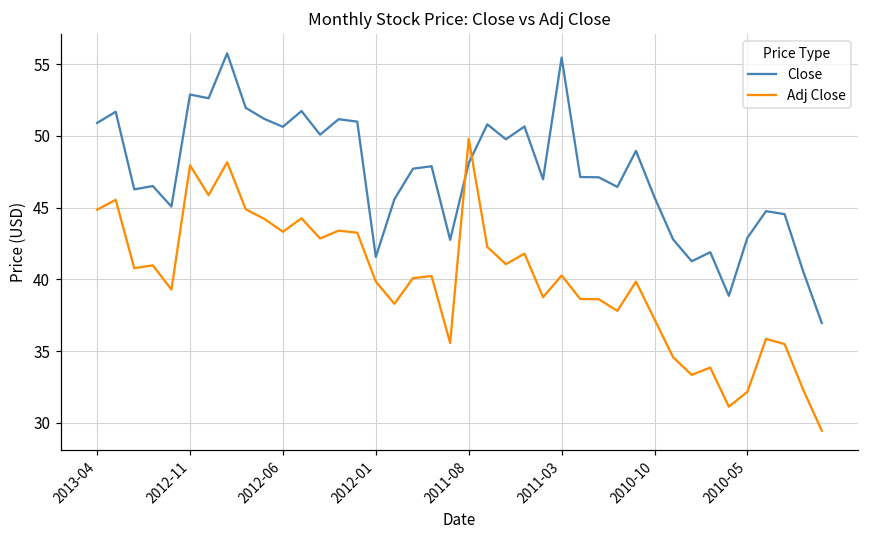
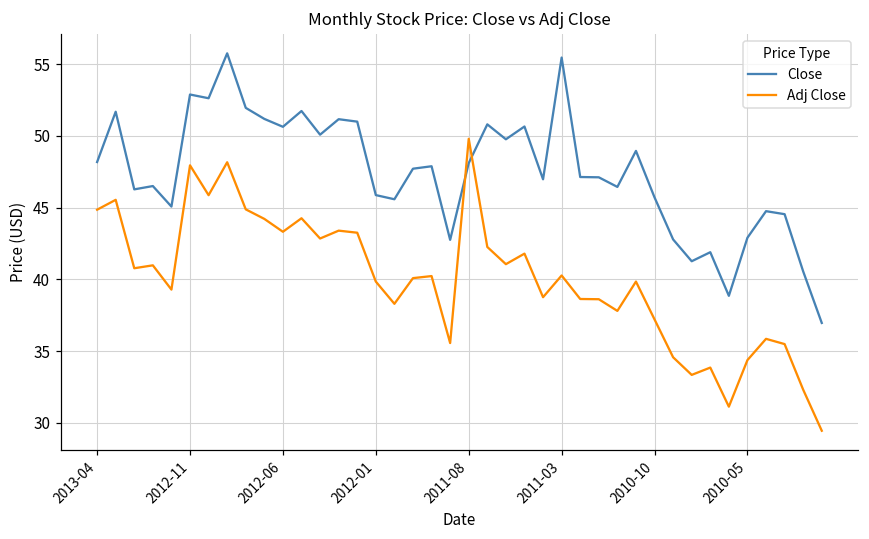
  {
    "Close": {
-     "2013-04": 50.9,
+     "2013-04": 48.2,
      "2012-11": 52.9,
      "2012-06": 50.6,
-     "2012-01": 41.6,
+     "2012-01": 45.9,
      "2011-08": 48.1,
      "2011-03": 55.5,
      "2010-10": 45.7,
      "2010-05": 42.9
    },
    "Adj Close": {
      "2013-04": 44.9,
      "2012-11": 47.9,
      "2012-06": 43.3,
      "2012-01": 39.8,
      "2011-08": 49.8,
      "2011-03": 40.3,
      "2010-10": 37.2,
-     "2010-05": 32.2
+     "2010-05": 34.4
    }
  }
